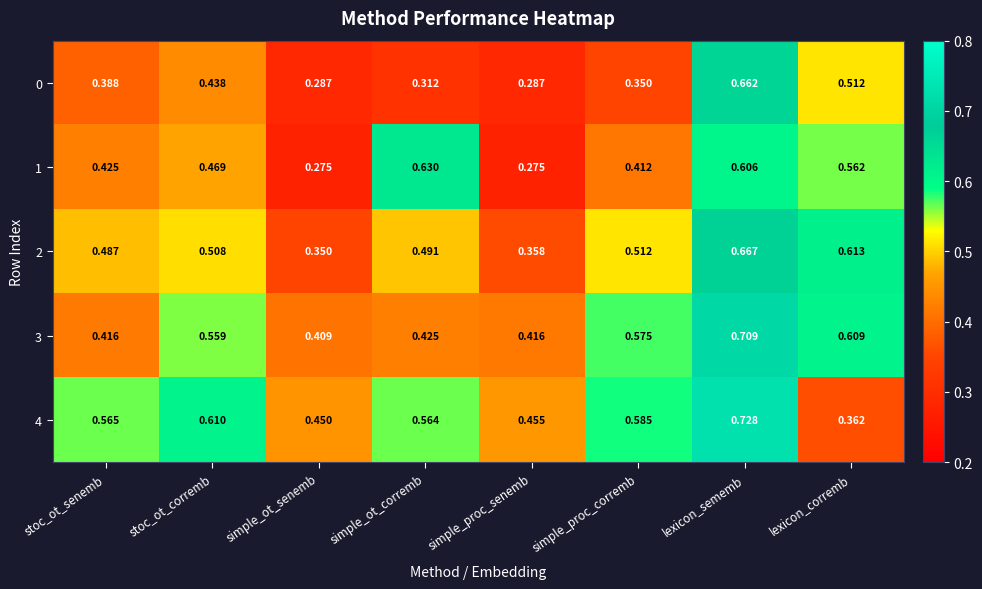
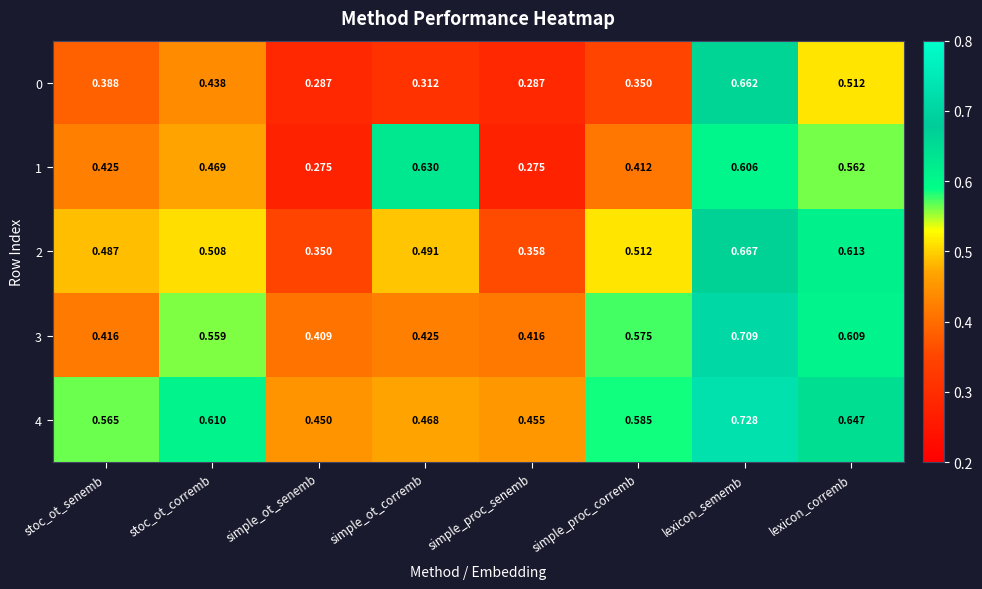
  {
    "0": {
      "stoc_ot_senemb": 0.388,
      "stoc_ot_corremb": 0.438,
      "simple_ot_senemb": 0.287,
      "simple_ot_corremb": 0.312,
      "simple_proc_senemb": 0.287,
      "simple_proc_corremb": 0.350,
      "lexicon_sememb": 0.662,
      "lexicon_corremb": 0.512
    },
    "1": {
      "stoc_ot_senemb": 0.425,
      "stoc_ot_corremb": 0.469,
      "simple_ot_senemb": 0.275,
      "simple_ot_corremb": 0.630,
      "simple_proc_senemb": 0.275,
      "simple_proc_corremb": 0.412,
      "lexicon_sememb": 0.606,
      "lexicon_corremb": 0.562
    },
    "2": {
      "stoc_ot_senemb": 0.487,
      "stoc_ot_corremb": 0.508,
      "simple_ot_senemb": 0.350,
      "simple_ot_corremb": 0.491,
      "simple_proc_senemb": 0.358,
      "simple_proc_corremb": 0.512,
      "lexicon_sememb": 0.667,
      "lexicon_corremb": 0.613
    },
    "3": {
      "stoc_ot_senemb": 0.416,
      "stoc_ot_corremb": 0.559,
      "simple_ot_senemb": 0.409,
      "simple_ot_corremb": 0.425,
      "simple_proc_senemb": 0.416,
      "simple_proc_corremb": 0.575,
      "lexicon_sememb": 0.709,
      "lexicon_corremb": 0.609
    },
    "4": {
      "stoc_ot_senemb": 0.565,
      "stoc_ot_corremb": 0.610,
      "simple_ot_senemb": 0.450,
-     "simple_ot_corremb": 0.564,
+     "simple_ot_corremb": 0.468,
      "simple_proc_senemb": 0.455,
      "simple_proc_corremb": 0.585,
      "lexicon_sememb": 0.728,
-     "lexicon_corremb": 0.362
+     "lexicon_corremb": 0.647
    }
  }
